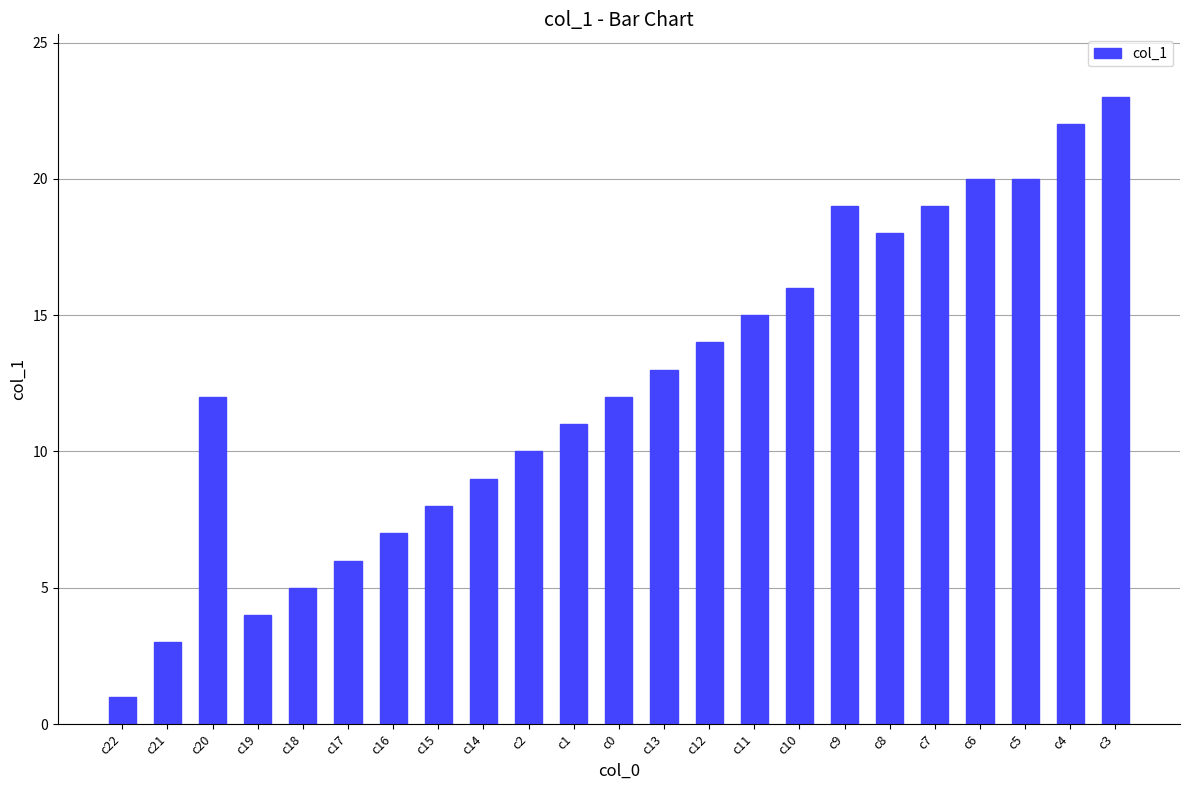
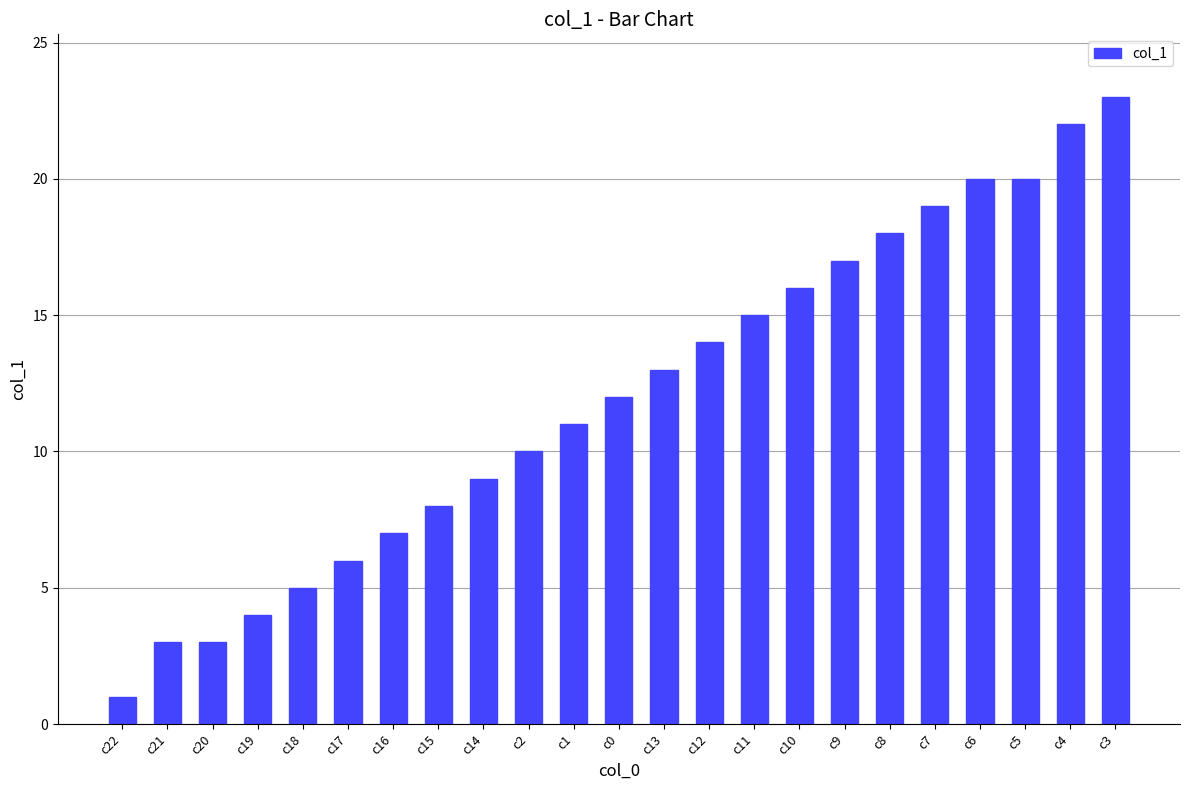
  {
    "c22": 1,
    "c21": 3,
-   "c20": 12,
+   "c20": 3,
    "c19": 4,
    "c18": 5,
    "c17": 6,
    "c16": 7,
    "c15": 8,
    "c14": 9,
    "c2": 10,
    "c1": 11,
    "c0": 12,
    "c13": 13,
    "c12": 14,
    "c11": 15,
    "c10": 16,
-   "c9": 19,
+   "c9": 17,
    "c8": 18,
    "c7": 19,
    "c6": 20,
    "c5": 20,
    "c4": 22,
    "c3": 23
  }
